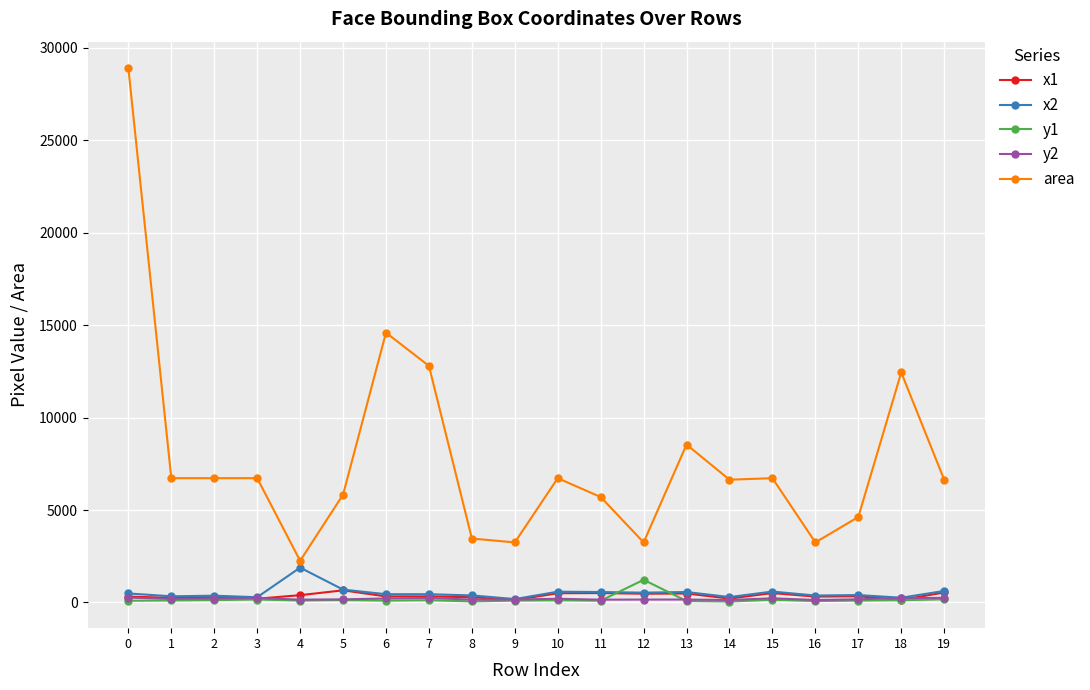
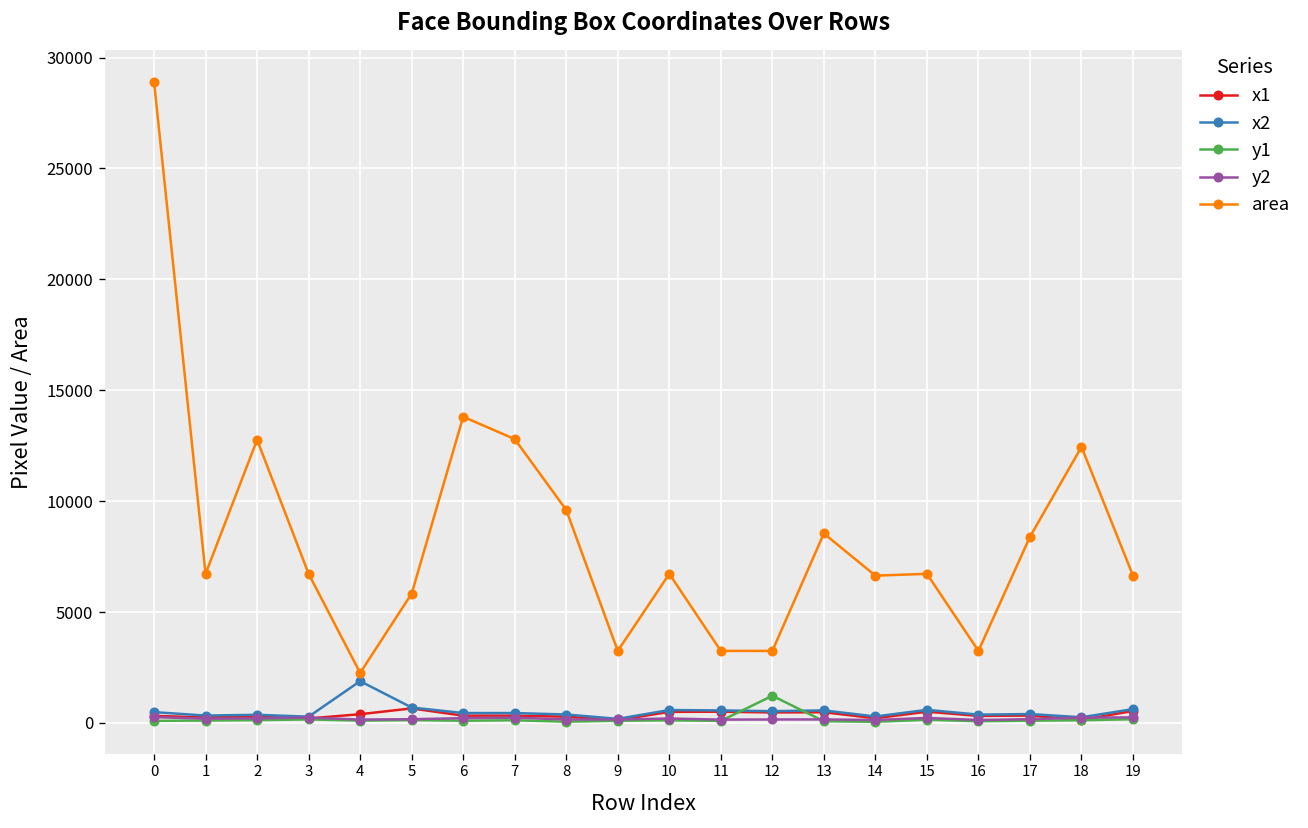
  {
    "x1": {
      "4": 400
    },
    "x2": {
      "0": 500,
      "4": 1900
    },
    "y1": {
      "0": 100,
      "12": 1200
    },
    "y2": {
      "12": 200
    },
    "area": {
      "0": 28900,
      "1": 6700,
-     "2": 6700,
+     "2": 12800,
      "3": 6700,
      "4": 2300,
      "5": 5800,
-     "6": 14600,
+     "6": 13800,
      "7": 12800,
-     "8": 3500,
+     "8": 9600,
      "9": 3200,
      "10": 6700,
-     "11": 5700,
+     "11": 3200,
      "12": 3200,
      "13": 8500,
      "14": 6600,
      "15": 6700,
      "16": 3200,
-     "17": 4600,
+     "17": 8400,
      "18": 12400,
      "19": 6600
    }
  }
